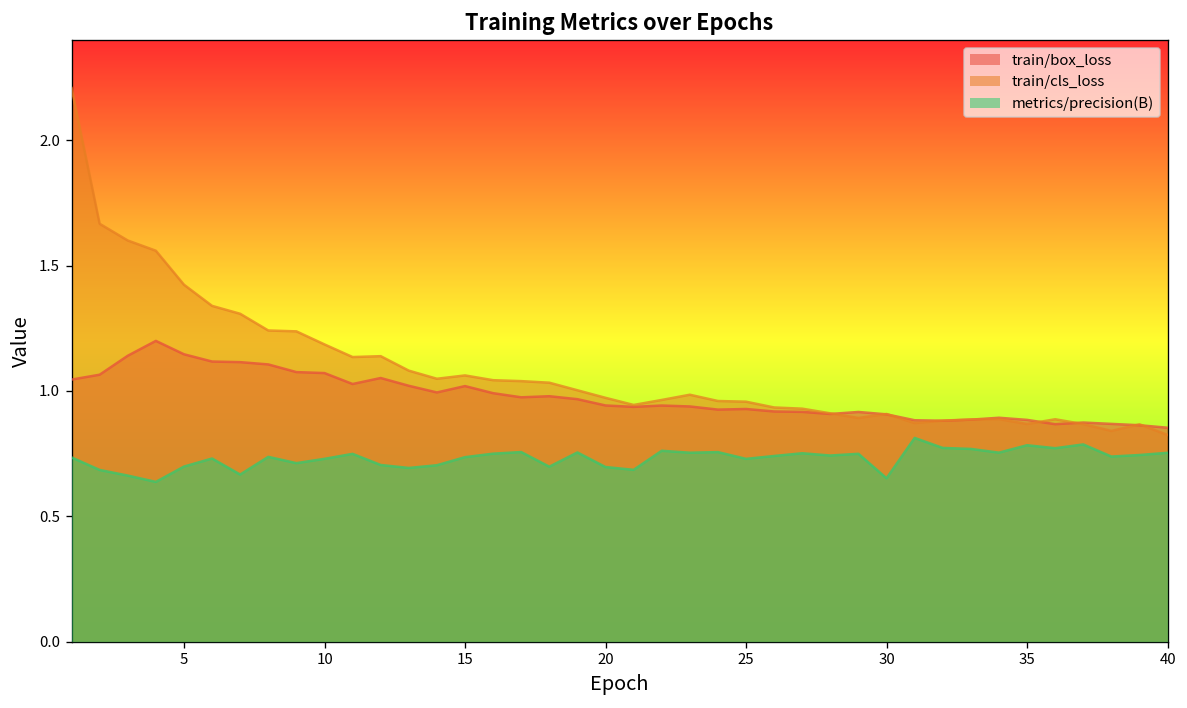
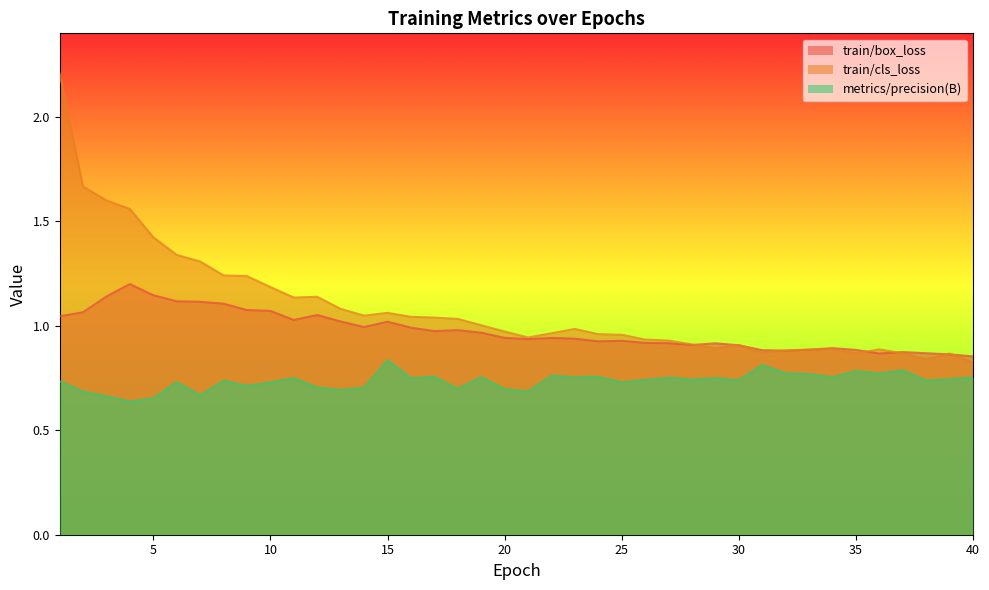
  {
    "metrics/precision(B)": {
-     "5": 0.70,
+     "5": 0.65,
      "10": 0.73,
-     "15": 0.74,
+     "15": 0.84,
      "20": 0.70,
      "25": 0.73,
-     "30": 0.65,
+     "30": 0.74,
      "35": 0.78,
      "40": 0.75
    }
  }
